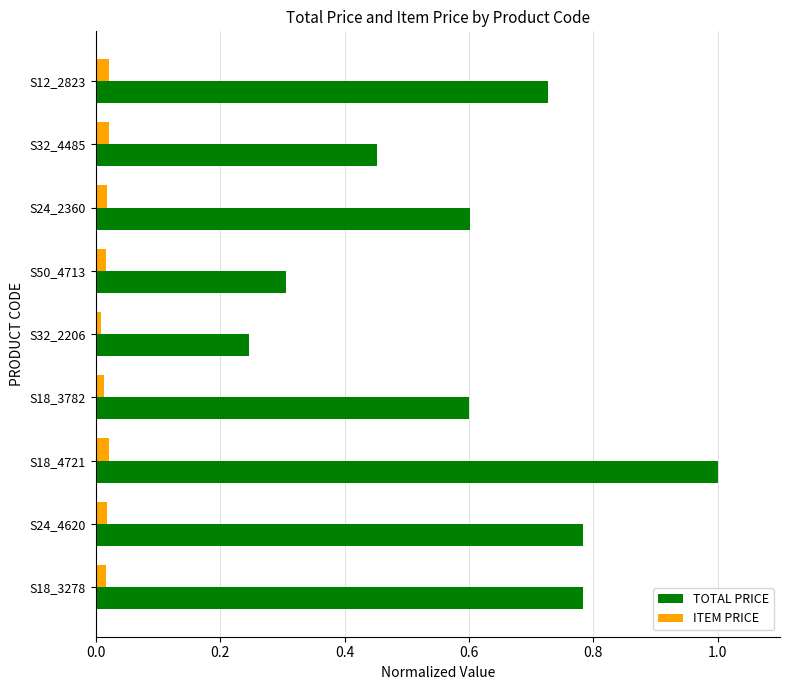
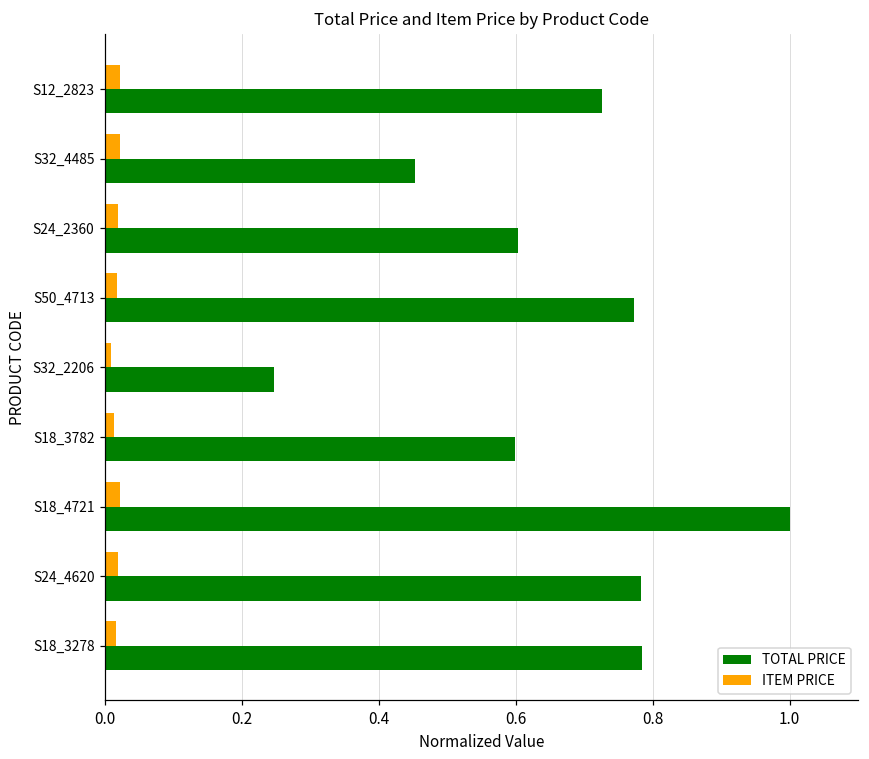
  {
    "TOTAL PRICE": {
      "S12_2823": 0.73,
      "S32_4485": 0.45,
      "S24_2360": 0.60,
-     "S50_4713": 0.31,
+     "S50_4713": 0.77,
      "S32_2206": 0.25,
      "S18_3782": 0.60,
      "S18_4721": 1.00,
      "S24_4620": 0.78,
      "S18_3278": 0.78
    },
    "ITEM PRICE": {
      "S12_2823": 0.02,
      "S32_4485": 0.02,
      "S24_2360": 0.02,
      "S50_4713": 0.02,
      "S32_2206": 0.01,
      "S18_3782": 0.01,
      "S18_4721": 0.02,
      "S24_4620": 0.02,
      "S18_3278": 0.02
    }
  }
